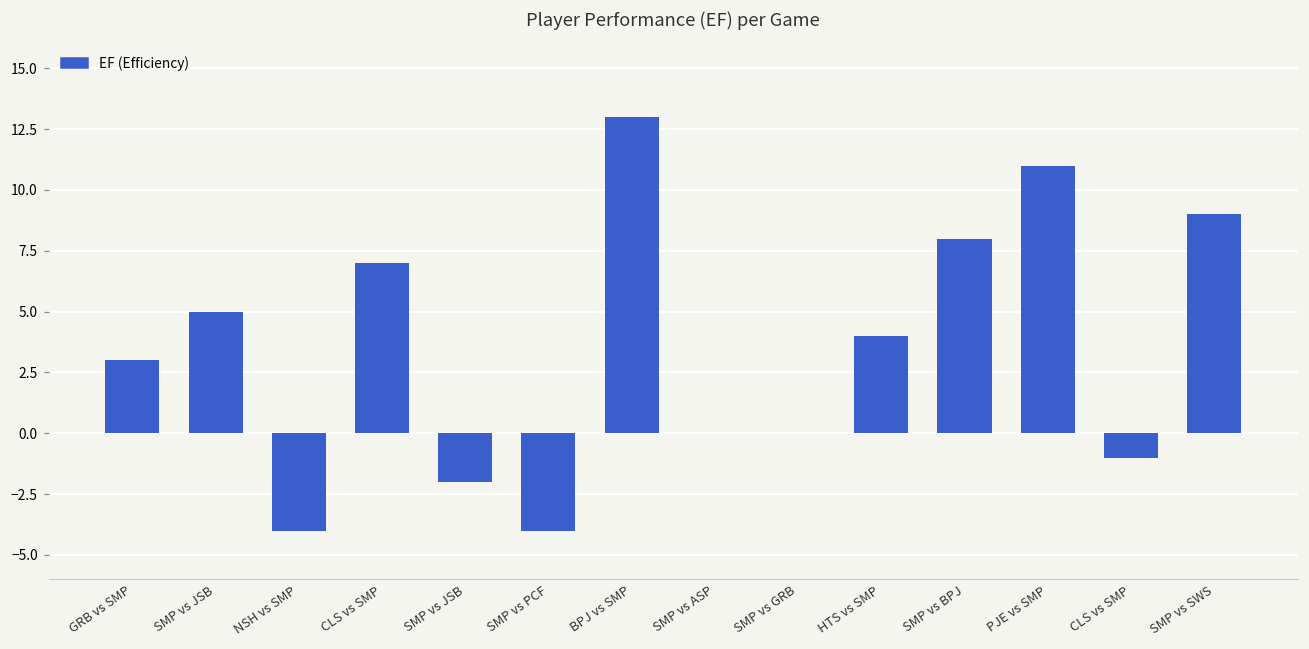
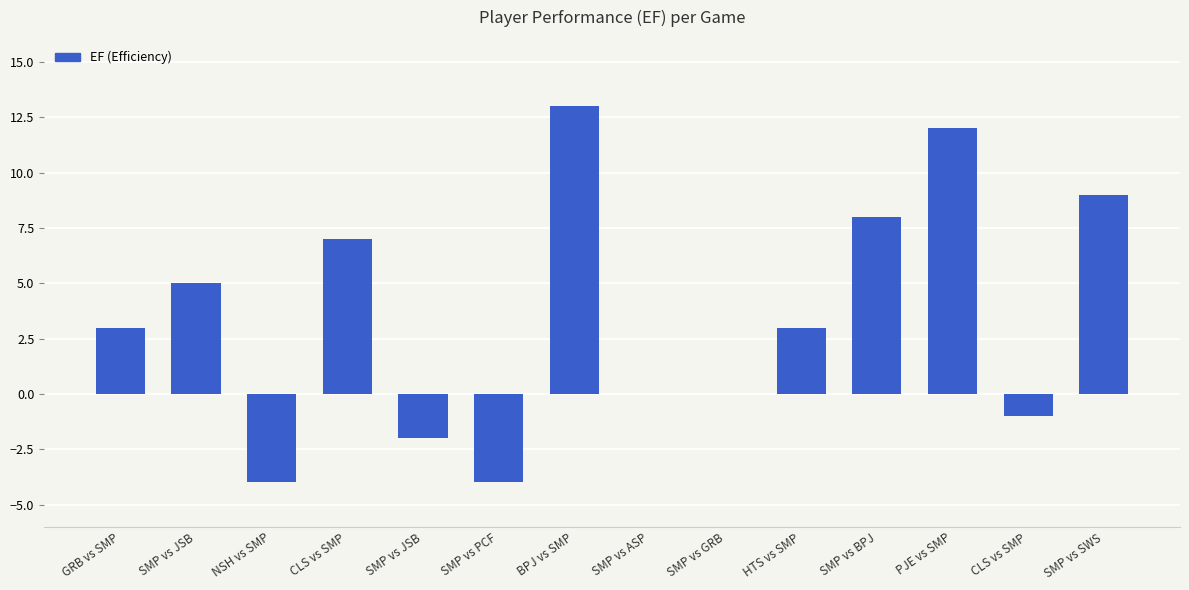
  {
    "GRB vs SMP": 3,
    "NSH vs SMP": -4,
    "SMP vs PCF": -4,
    "BPJ vs SMP": 13,
    "SMP vs ASP": 0,
    "SMP vs GRB": 0,
-   "HTS vs SMP": 4,
+   "HTS vs SMP": 3,
    "SMP vs BPJ": 8,
-   "PJE vs SMP": 11,
+   "PJE vs SMP": 12,
    "SMP vs SWS": 9
  }
